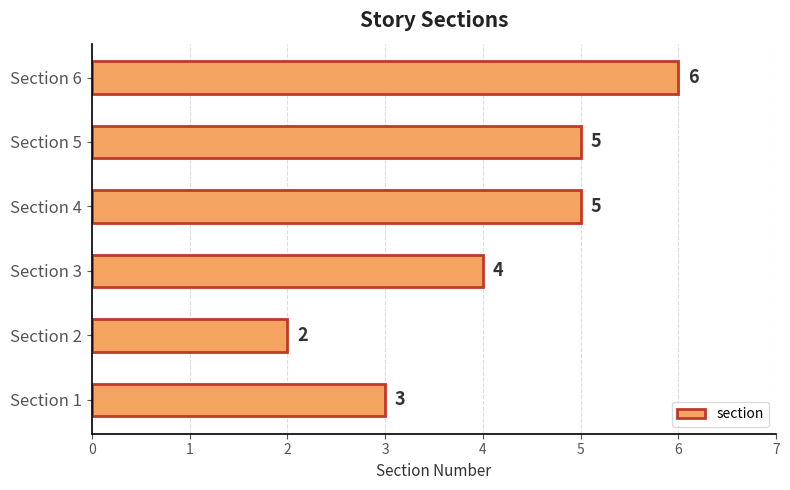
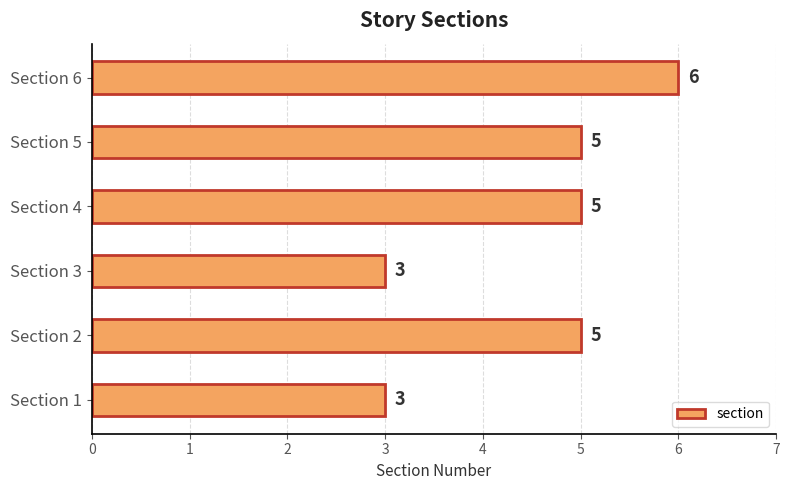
  {
    "Section 6": 6,
    "Section 5": 5,
    "Section 4": 5,
-   "Section 3": 4,
-   "Section 2": 2,
+   "Section 3": 3,
+   "Section 2": 5,
    "Section 1": 3
  }
